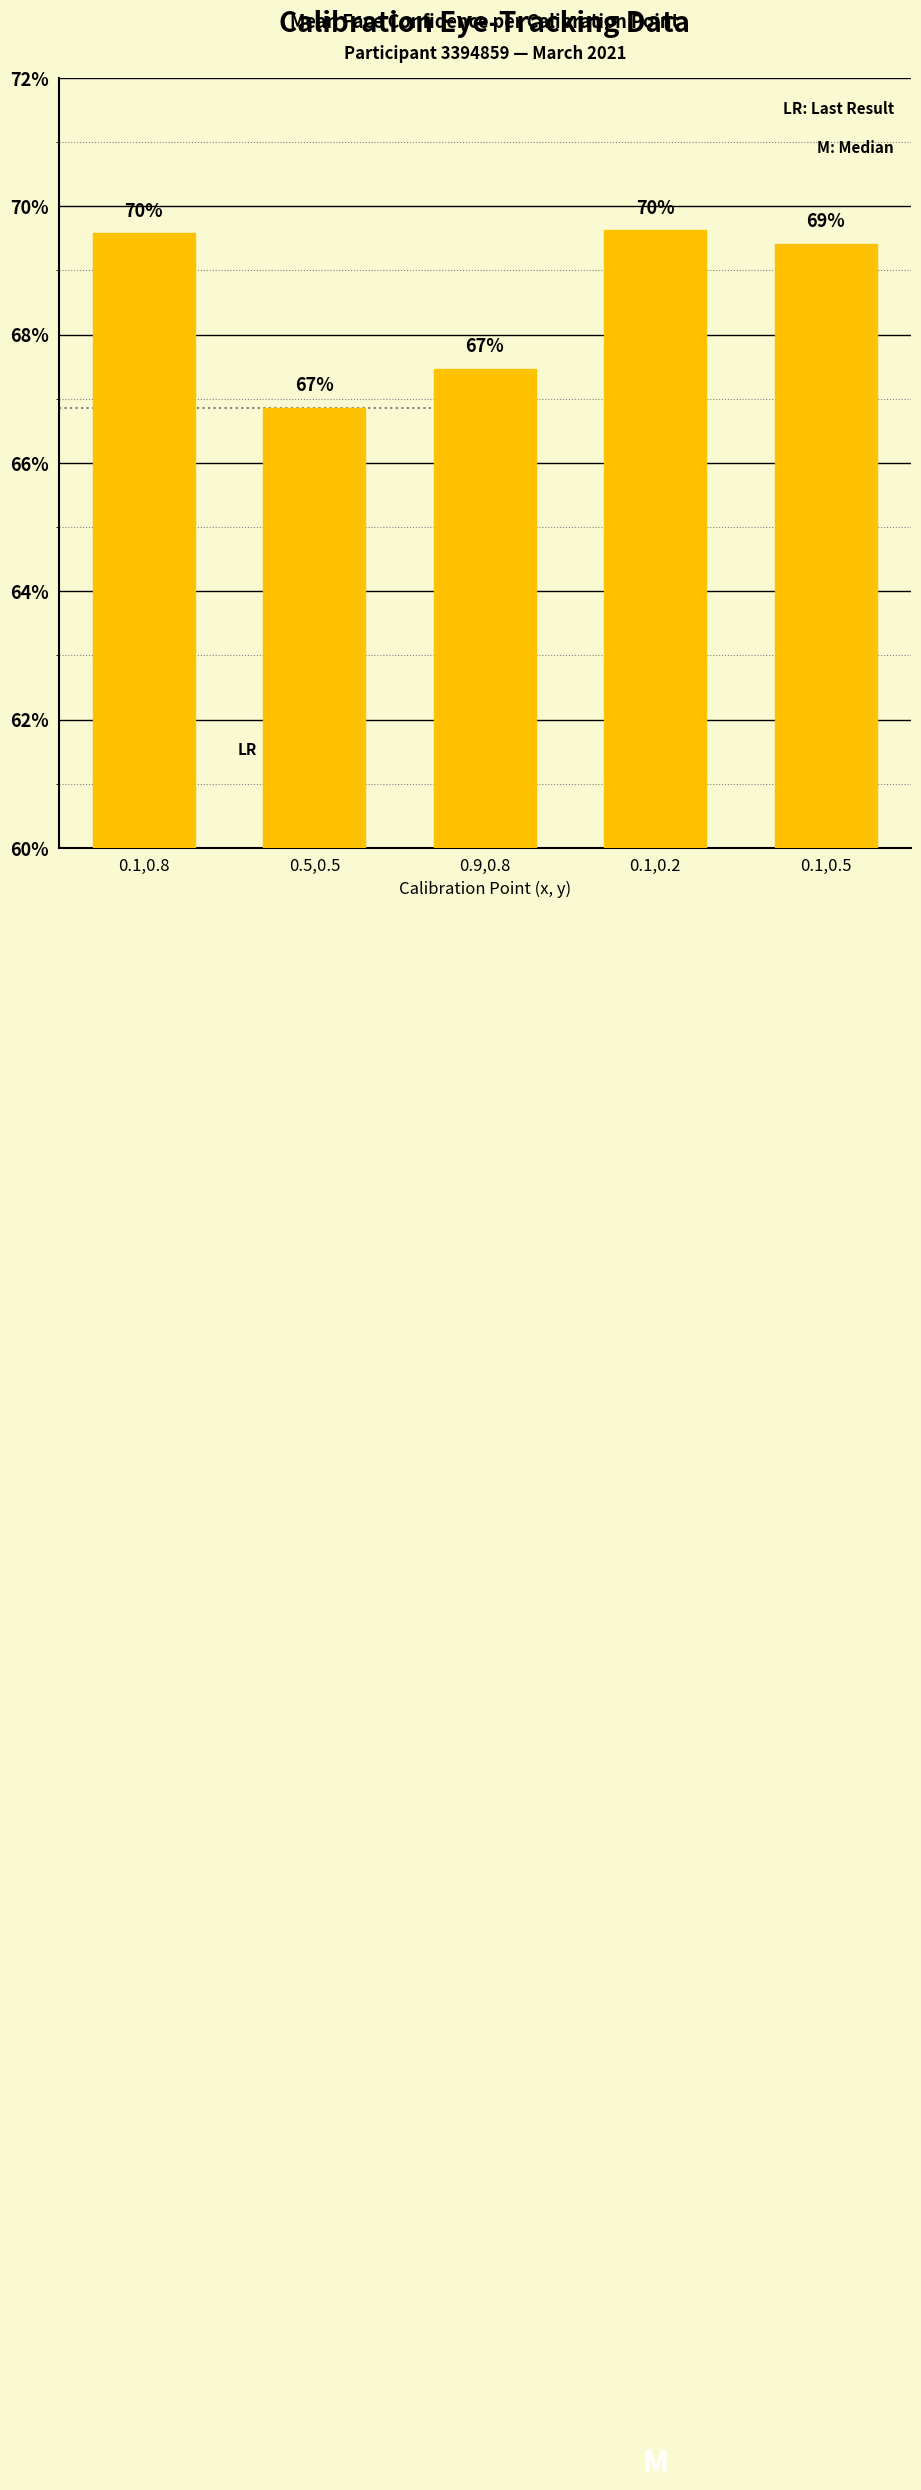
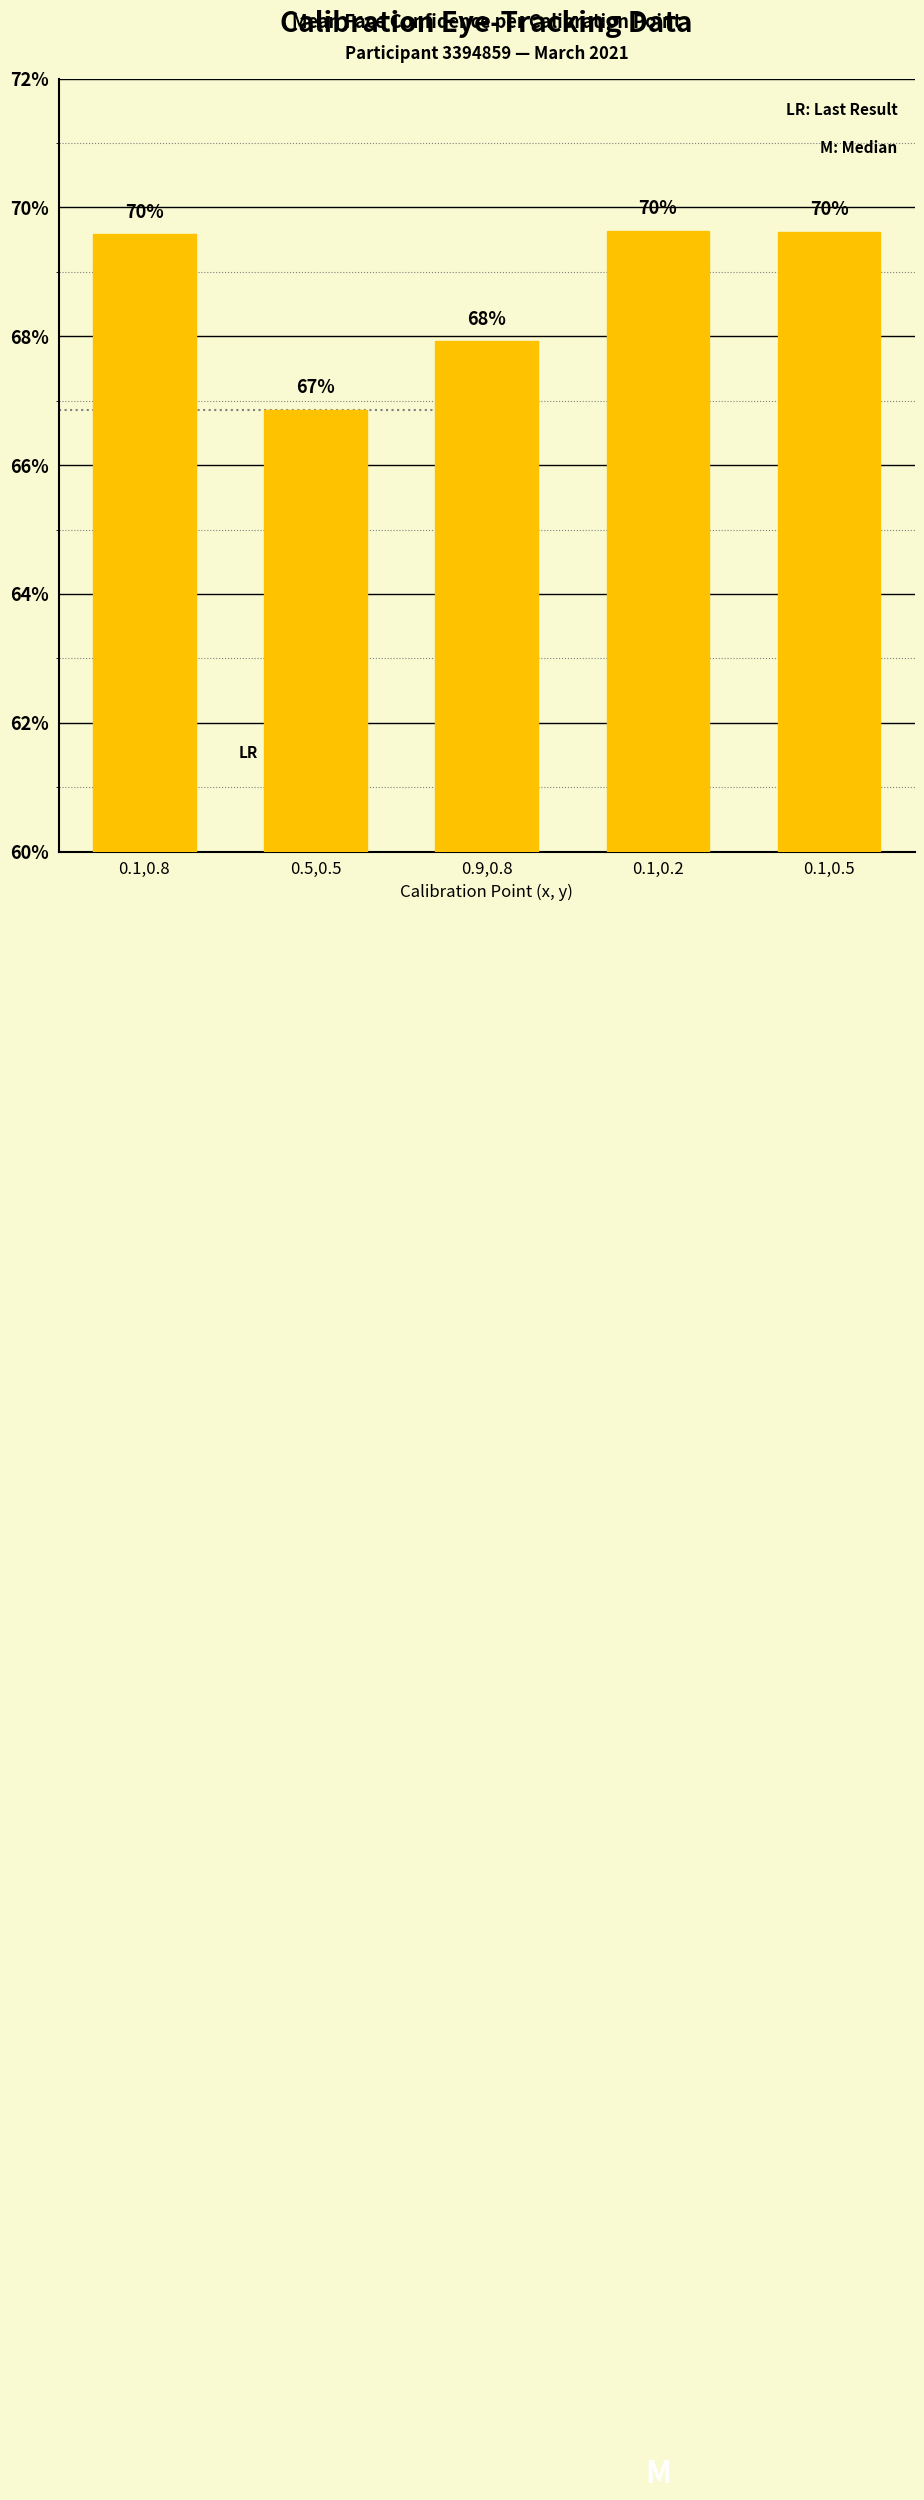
  {
    "0.1,0.8": "70%",
    "0.5,0.5": "67%",
-   "0.9,0.8": "67%",
+   "0.9,0.8": "68%",
    "0.1,0.2": "70%",
-   "0.1,0.5": "69%"
+   "0.1,0.5": "70%"
  }
